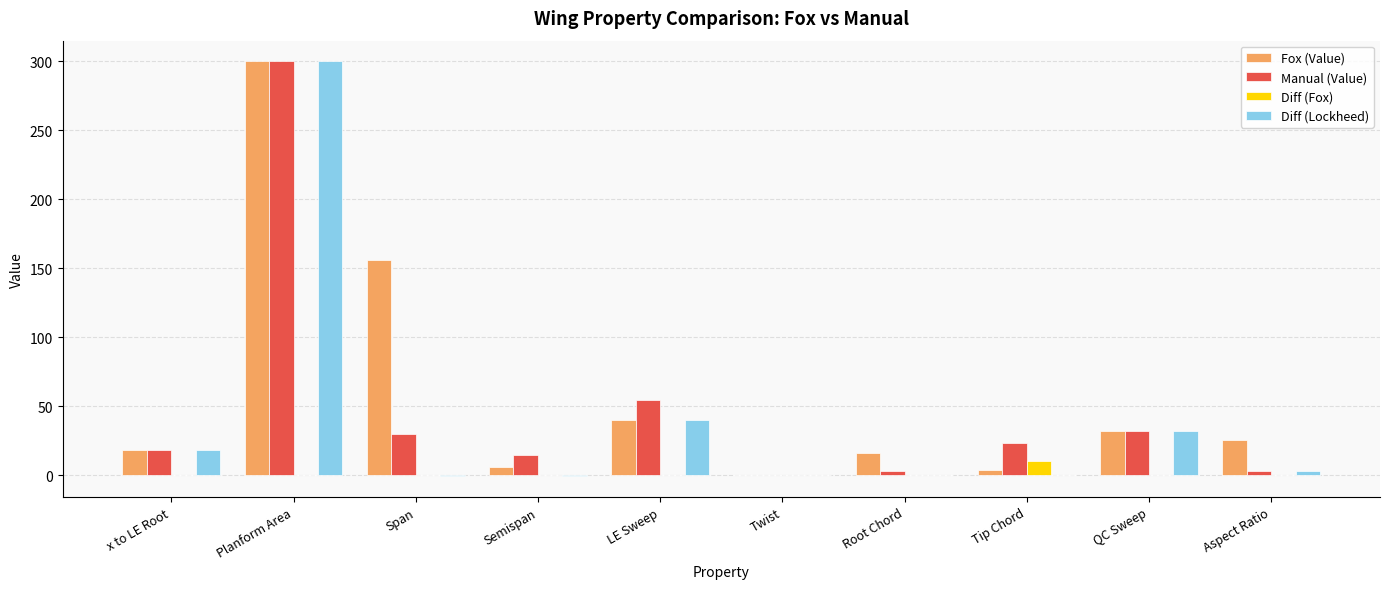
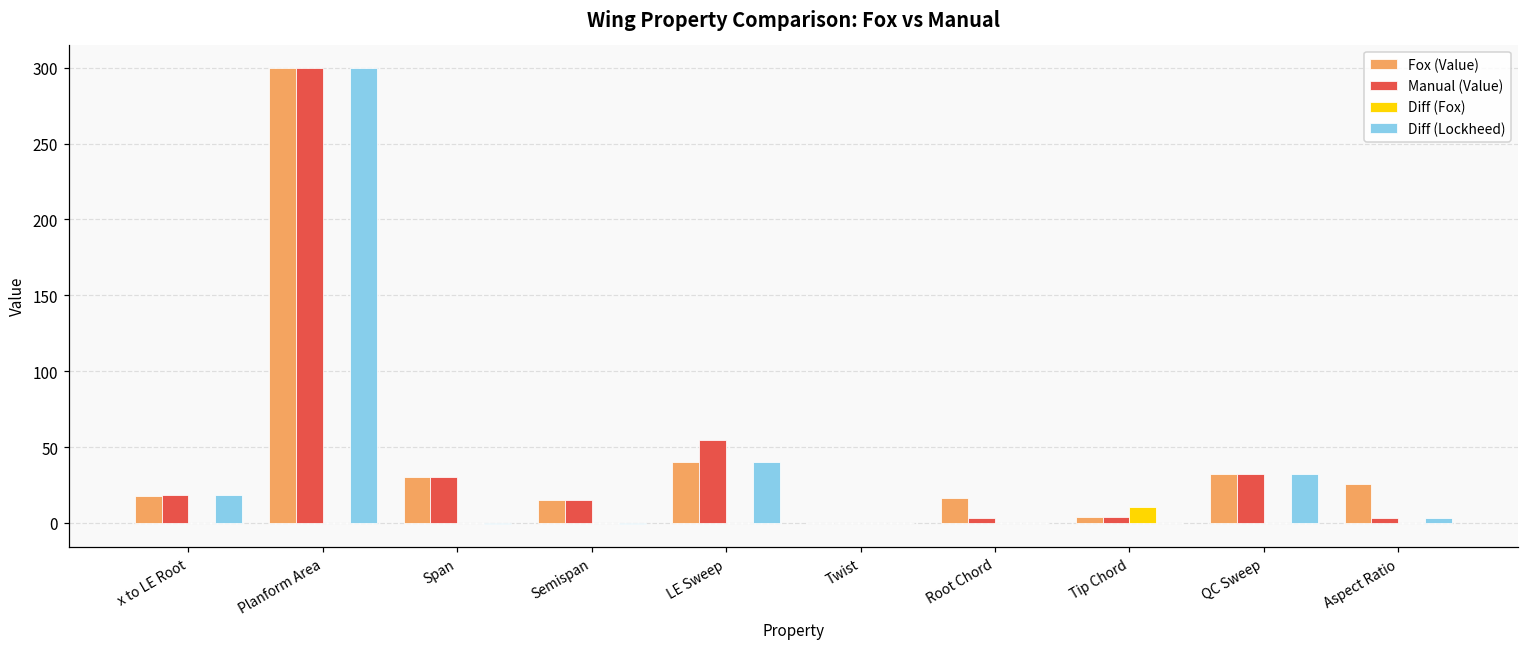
  {
    "Fox (Value)": {
      "x to LE Root": 18,
      "Planform Area": 300,
-     "Span": 156,
-     "Semispan": 6,
+     "Span": 30,
+     "Semispan": 15,
      "LE Sweep": 40,
      "Twist": 0,
      "Root Chord": 16,
      "Tip Chord": 4,
      "QC Sweep": 32,
      "Aspect Ratio": 26
    },
    "Manual (Value)": {
      "x to LE Root": 18,
      "Planform Area": 300,
      "Span": 30,
      "Semispan": 15,
      "LE Sweep": 55,
      "Twist": 0,
      "Root Chord": 3,
-     "Tip Chord": 23,
+     "Tip Chord": 4,
      "QC Sweep": 32,
      "Aspect Ratio": 3
    },
    "Diff (Fox)": {
      "Planform Area": 0,
      "Span": 0,
      "Semispan": 0,
      "LE Sweep": 0,
      "Twist": 0,
      "Tip Chord": 10,
      "Aspect Ratio": 0
    },
    "Diff (Lockheed)": {
      "x to LE Root": 18,
      "Planform Area": 300,
      "LE Sweep": 40,
      "Twist": 0,
      "QC Sweep": 32,
      "Aspect Ratio": 3
    }
  }
